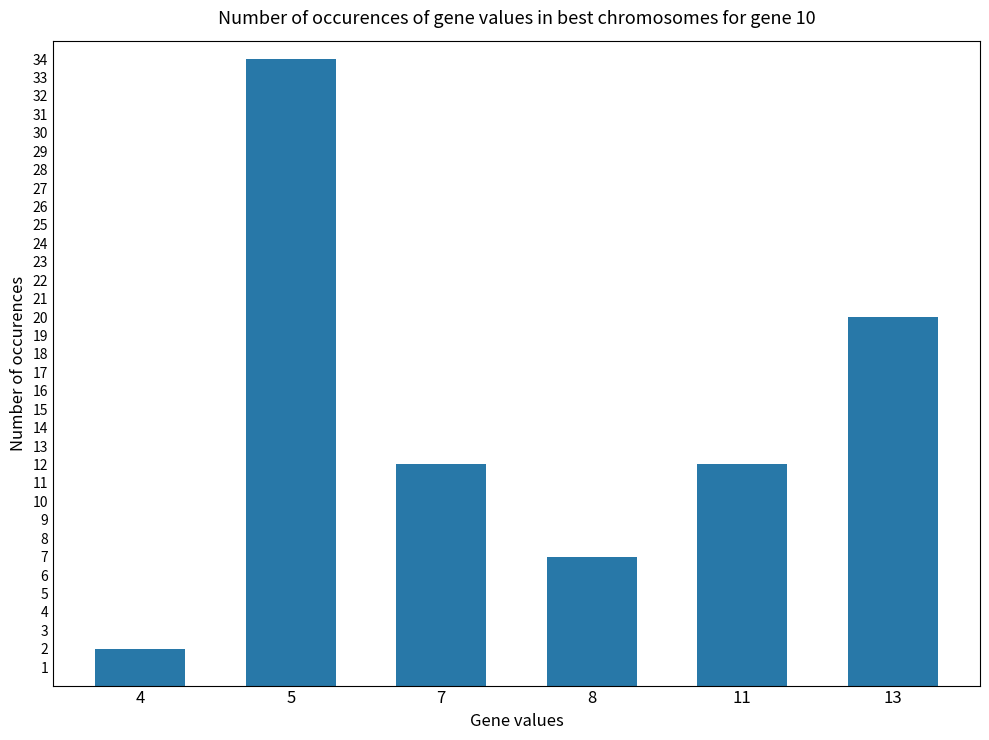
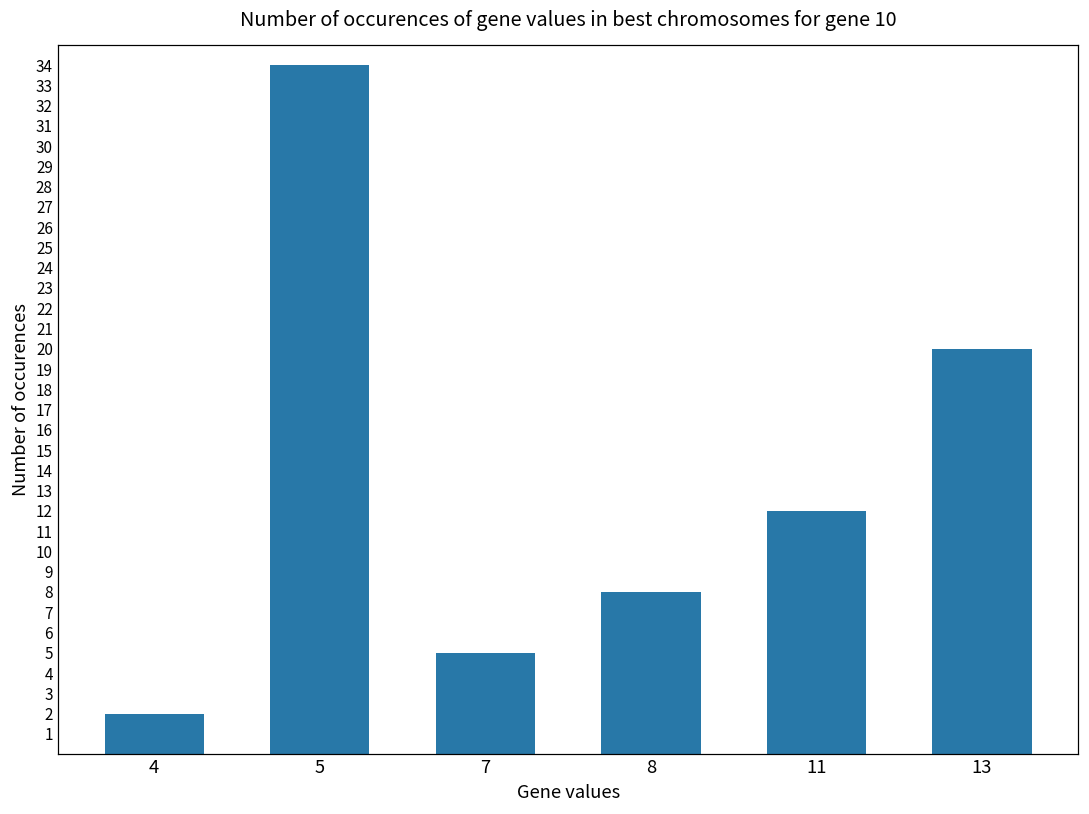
  {
    "4": 2,
    "5": 34,
-   "7": 12,
-   "8": 7,
+   "7": 5,
+   "8": 8,
    "11": 12,
    "13": 20
  }
